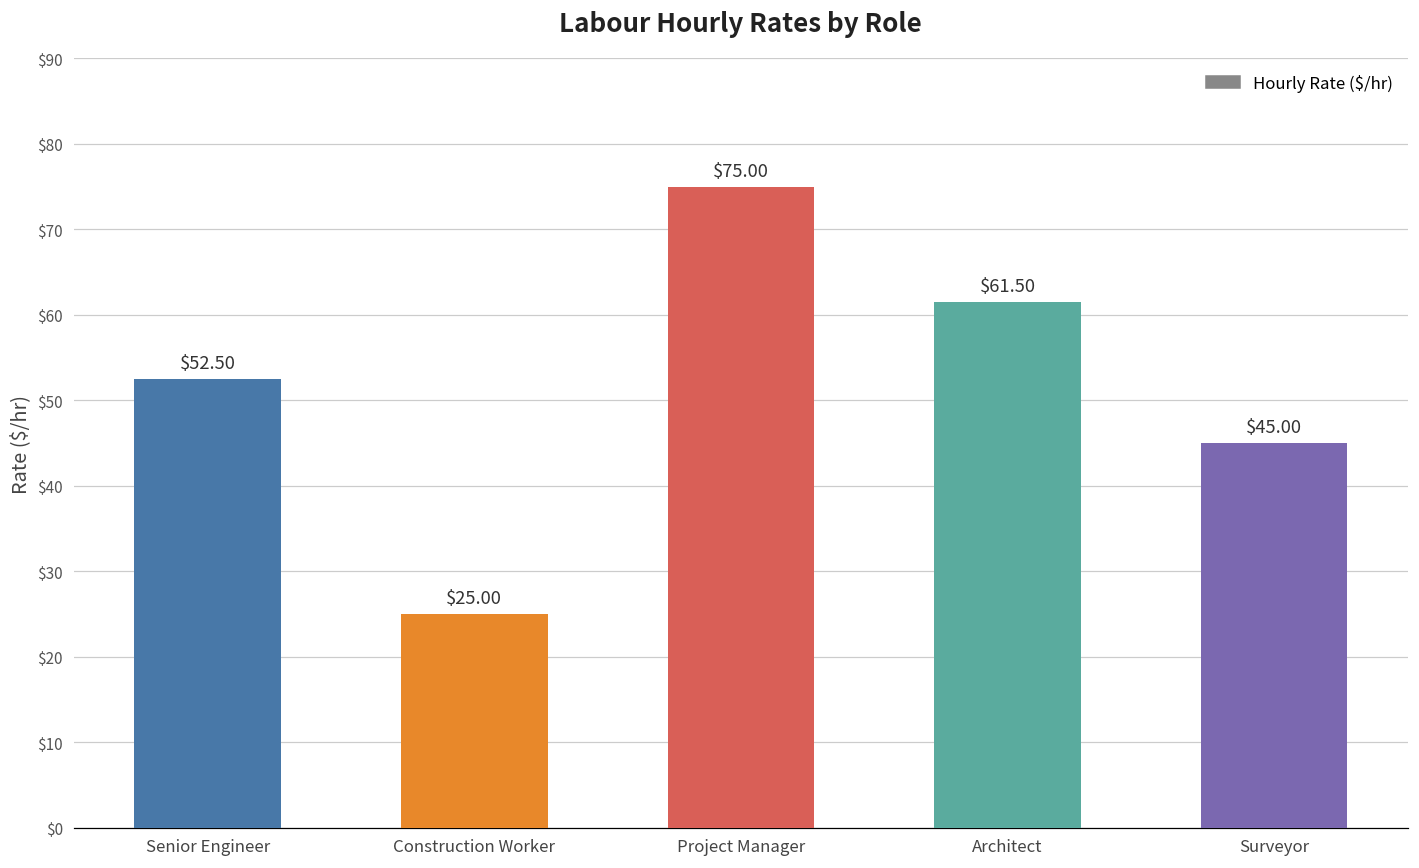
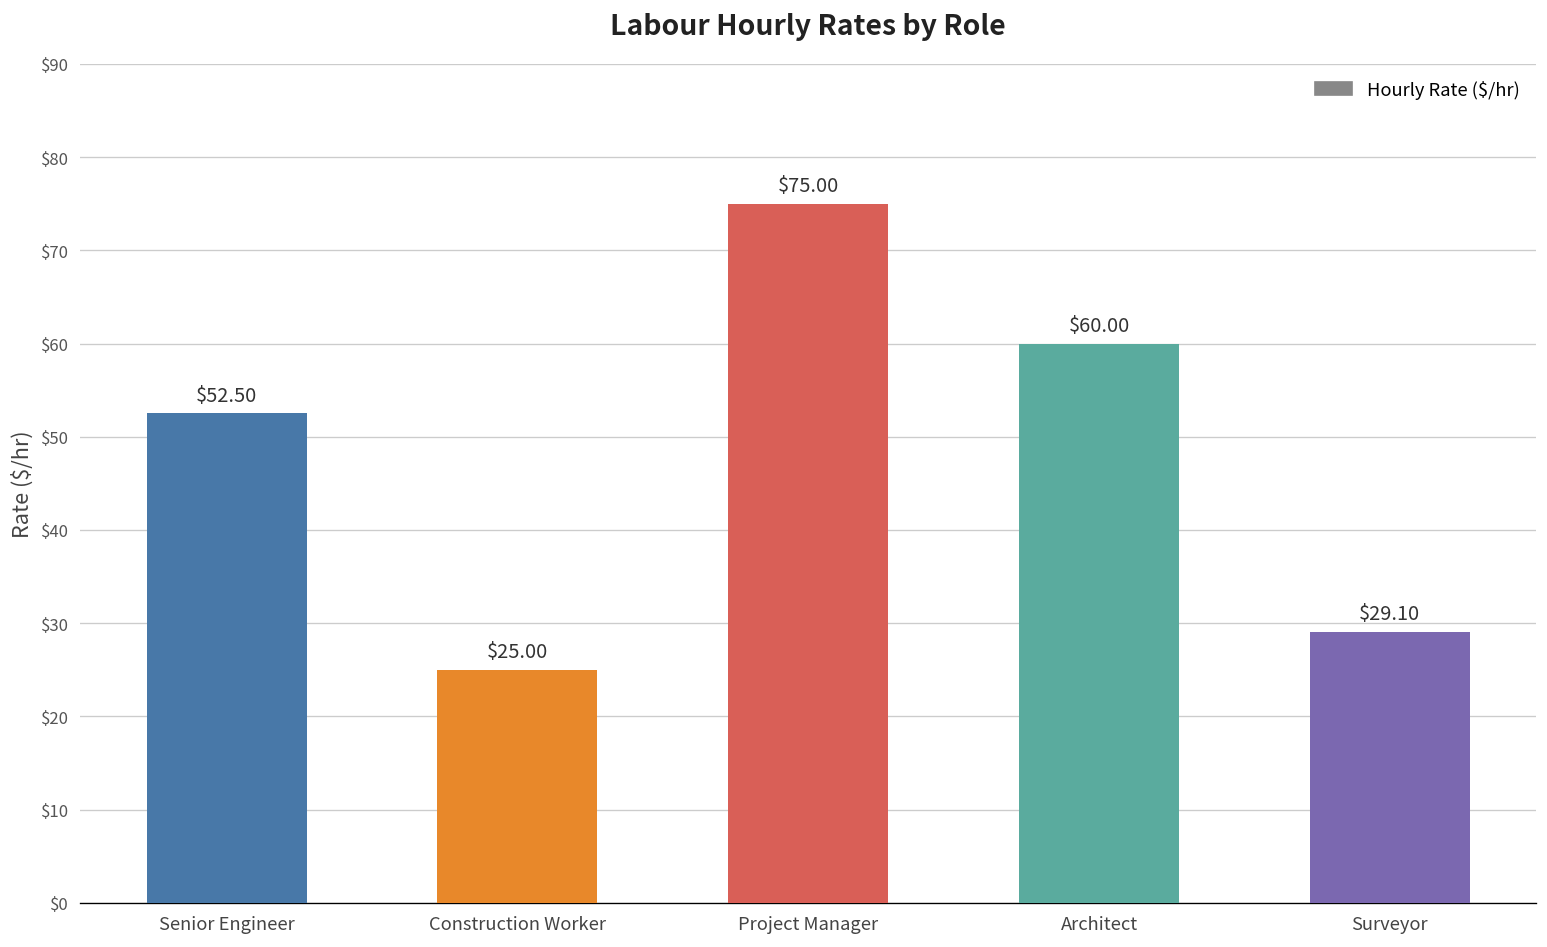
  {
    "Senior Engineer": "$52.50",
    "Construction Worker": "$25.00",
    "Project Manager": "$75.00",
-   "Architect": "$61.50",
-   "Surveyor": "$45.00"
+   "Architect": "$60.00",
+   "Surveyor": "$29.10"
  }
